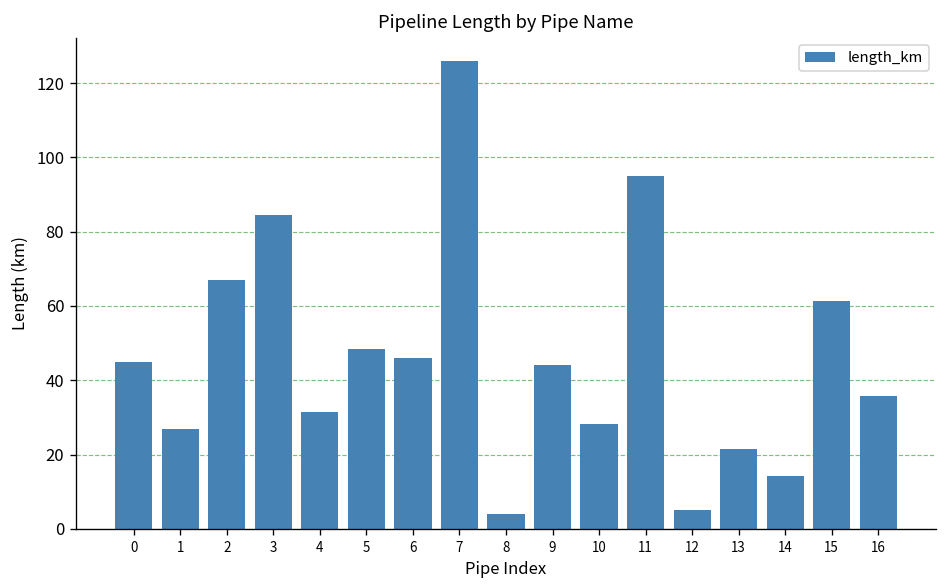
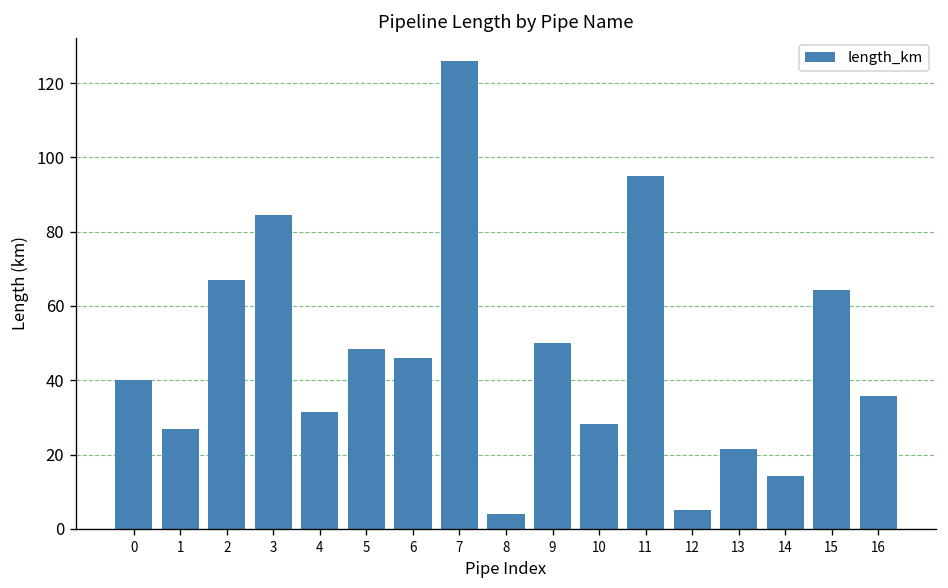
  {
-   "0": 45,
+   "0": 40,
    "1": 27,
    "2": 67,
    "3": 84,
    "4": 32,
    "5": 49,
    "6": 46,
    "7": 126,
    "8": 4,
-   "9": 44,
+   "9": 50,
    "10": 28,
    "11": 95,
    "12": 5,
    "13": 21,
    "14": 14,
-   "15": 61,
+   "15": 64,
    "16": 36
  }
